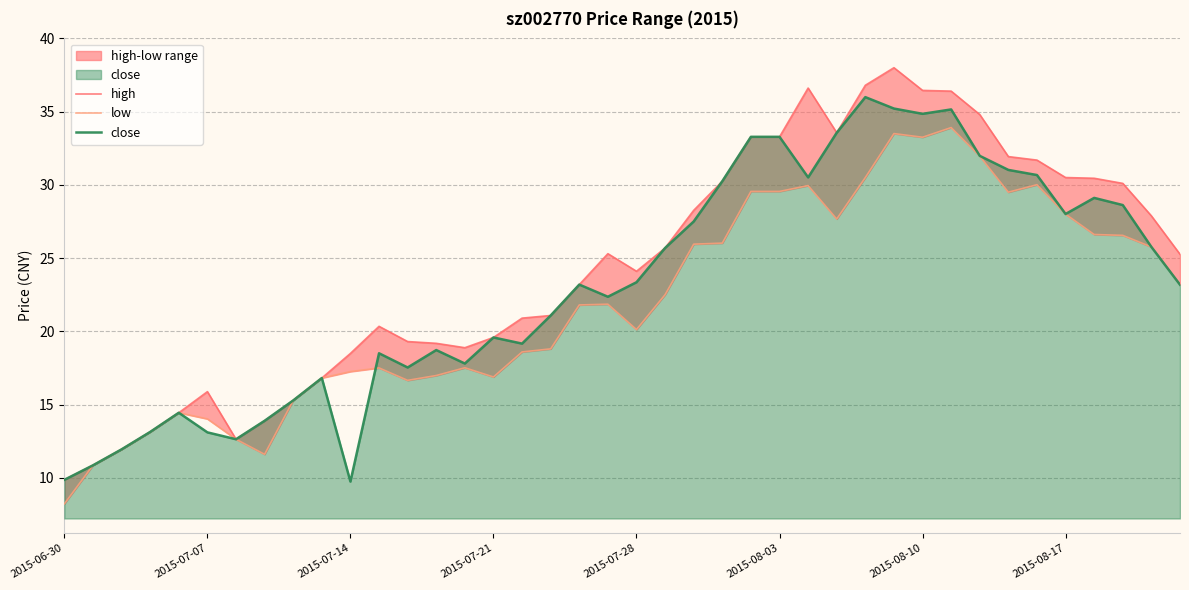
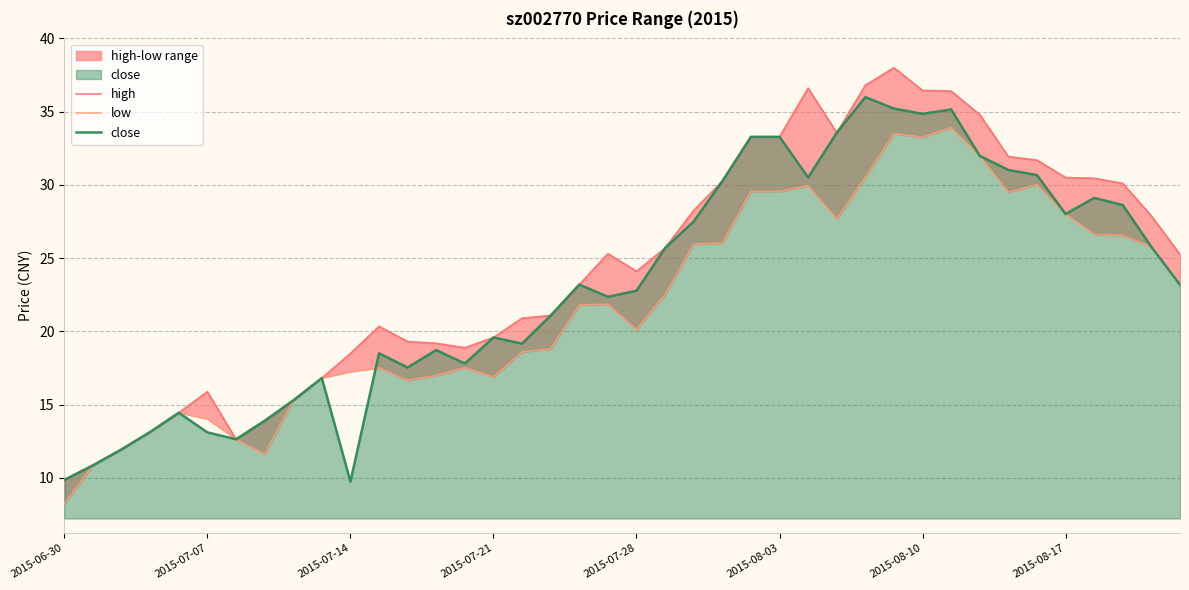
  {
    "close": {
      "2015-07-07": 13.1,
      "2015-07-14": 9.7,
-     "2015-07-28": 23.4,
+     "2015-07-28": 22.8,
      "2015-08-10": 34.9
    }
  }
